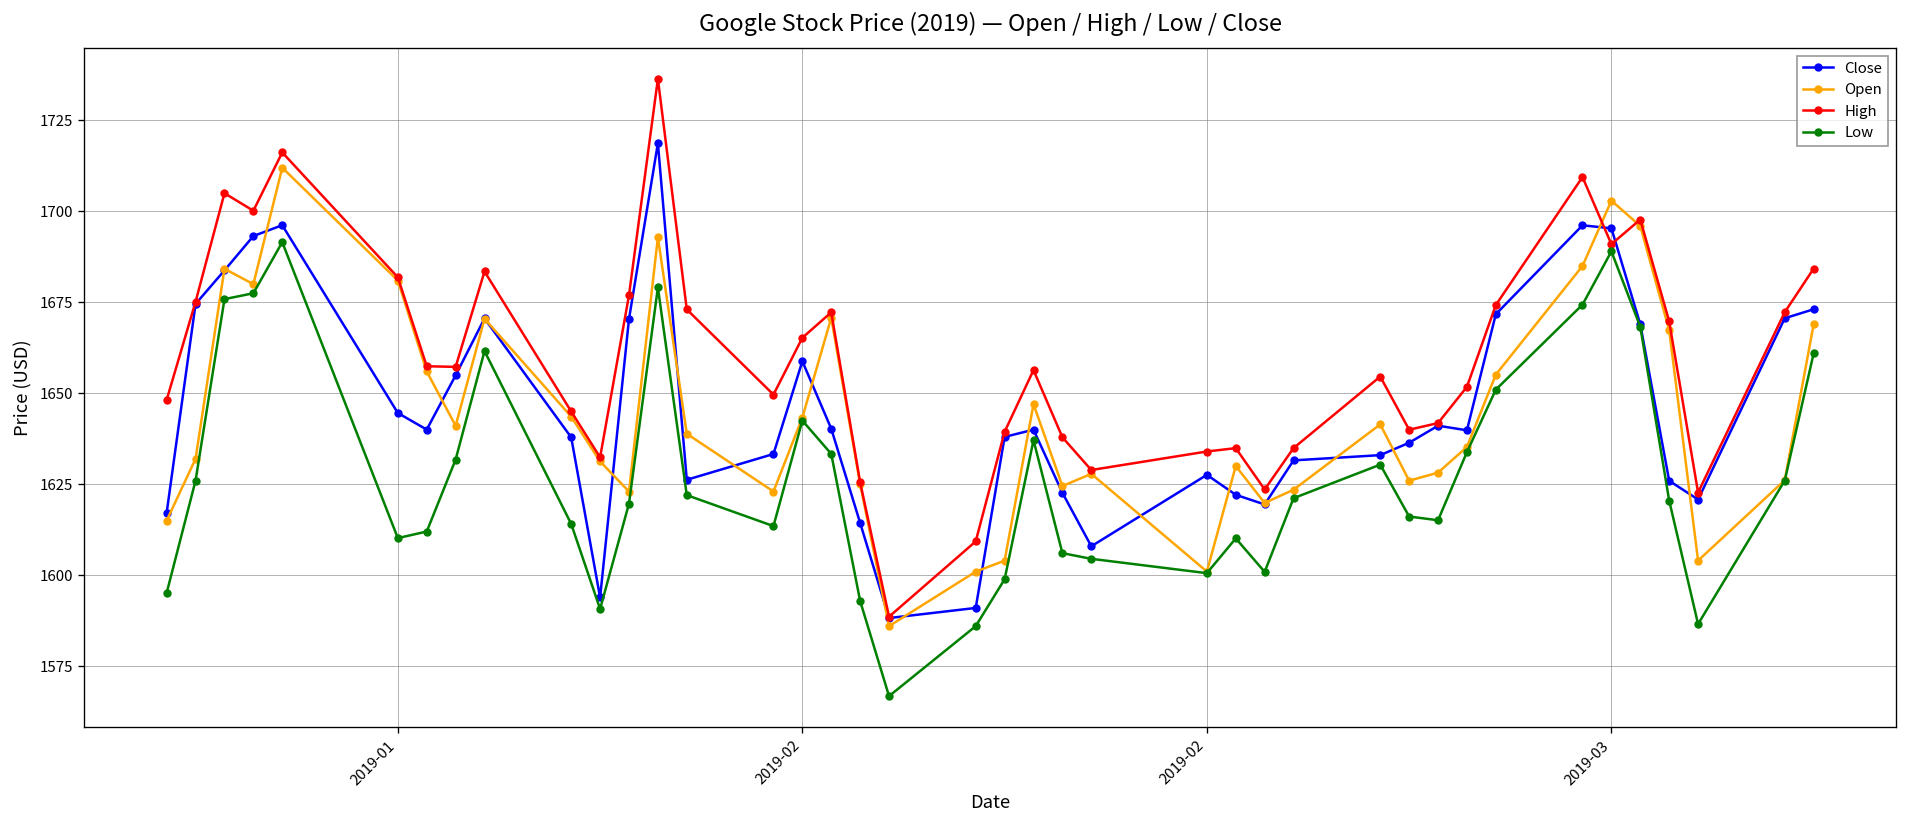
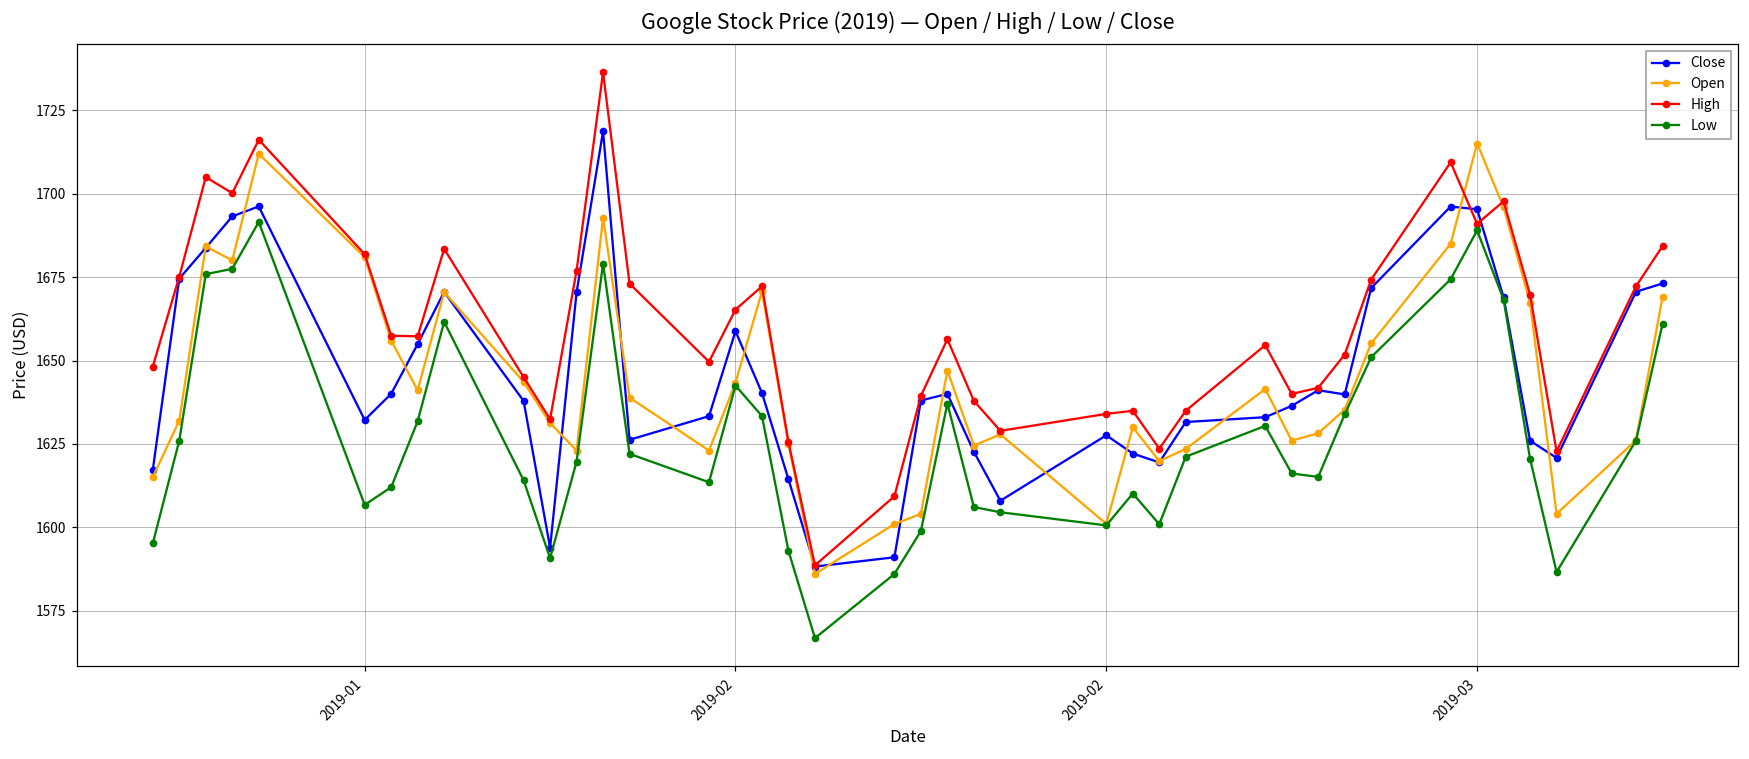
  {
    "Close": {
-     "2019-01": 1645,
+     "2019-01": 1632,
      "2019-03": 1695
    },
    "Open": {
      "2019-01": 1681,
-     "2019-03": 1703
+     "2019-03": 1715
    },
    "High": {
      "2019-01": 1682,
      "2019-03": 1691
    },
    "Low": {
-     "2019-01": 1610,
+     "2019-01": 1607,
      "2019-03": 1689
    }
  }
